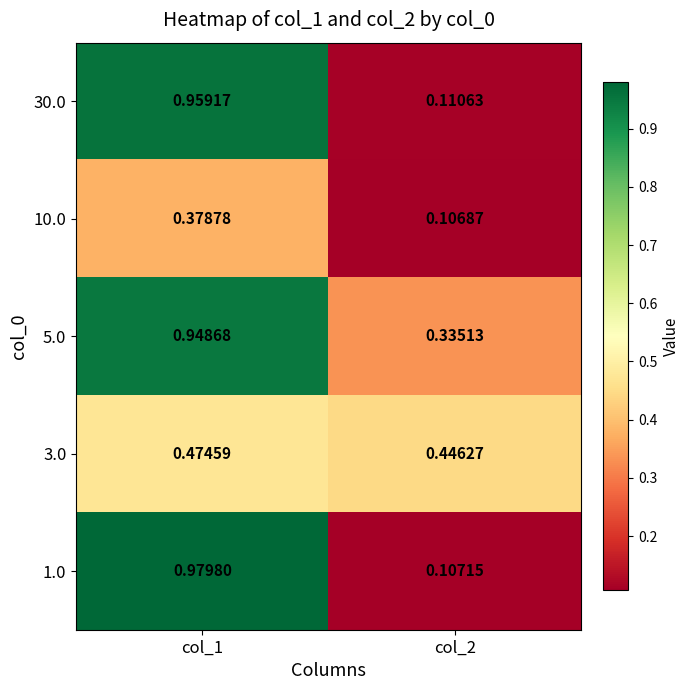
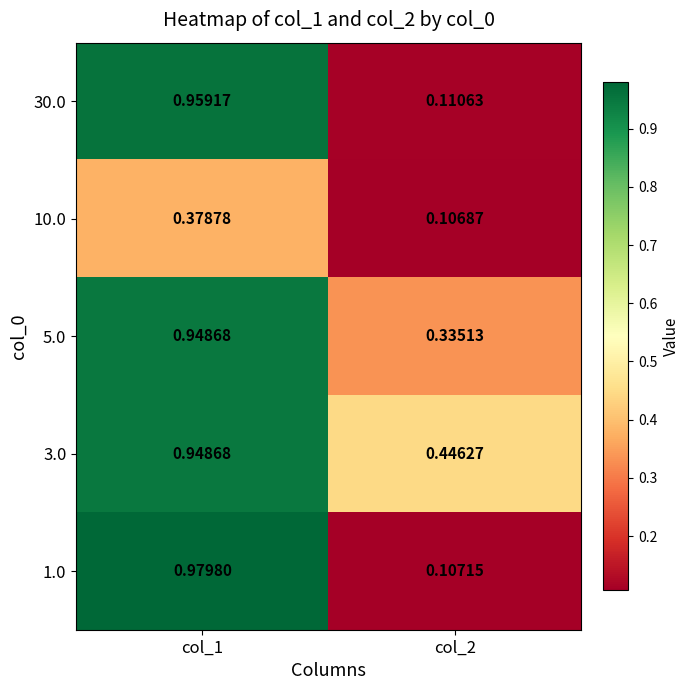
  {
    "30.0": {
      "col_1": 0.95917,
      "col_2": 0.11063
    },
    "10.0": {
      "col_1": 0.37878,
      "col_2": 0.10687
    },
    "5.0": {
      "col_1": 0.94868,
      "col_2": 0.33513
    },
    "3.0": {
-     "col_1": 0.47459,
+     "col_1": 0.94868,
      "col_2": 0.44627
    },
    "1.0": {
      "col_1": 0.97980,
      "col_2": 0.10715
    }
  }
